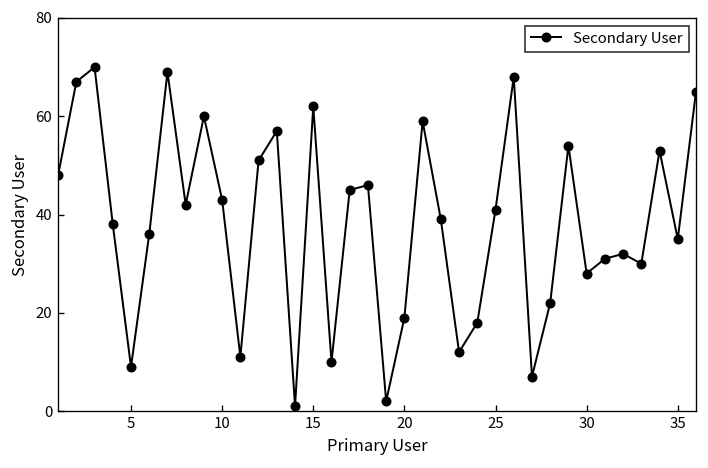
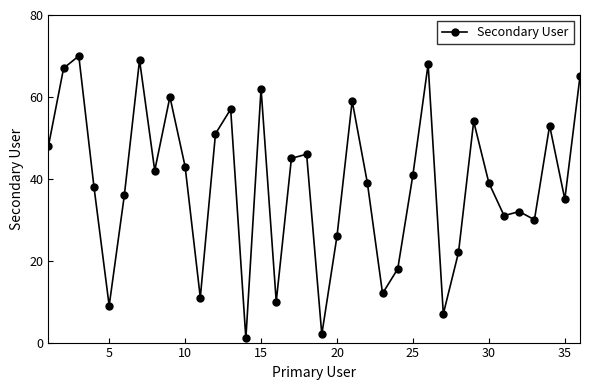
  {
    "5": 9,
    "10": 43,
    "15": 62,
-   "20": 19,
+   "20": 26,
    "25": 41,
-   "30": 28,
+   "30": 39,
    "35": 35
  }
